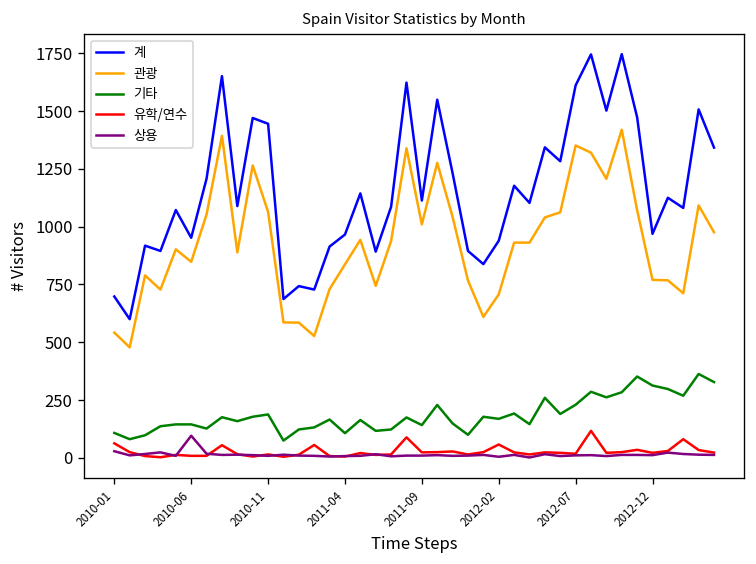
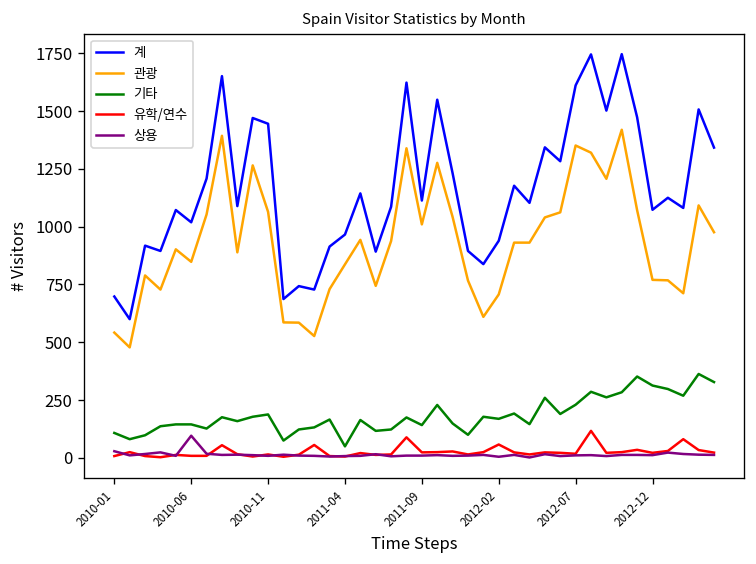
  {
    "계": {
      "2010-01": 700,
-     "2010-06": 950,
+     "2010-06": 1020,
      "2010-11": 1450,
      "2011-04": 970,
      "2011-09": 1110,
      "2012-02": 940,
      "2012-07": 1610,
-     "2012-12": 970
+     "2012-12": 1070
    },
    "관광": {
      "2010-01": 540,
      "2010-06": 850,
      "2010-11": 1060,
      "2011-04": 840,
      "2011-09": 1010,
      "2012-02": 710,
      "2012-07": 1350,
      "2012-12": 770
    },
    "기타": {
      "2010-01": 110,
      "2010-06": 150,
      "2010-11": 190,
-     "2011-04": 110,
+     "2011-04": 50,
      "2011-09": 140,
      "2012-02": 170,
      "2012-07": 230,
      "2012-12": 310
    },
    "유학/연수": {
-     "2010-01": 60,
+     "2010-01": 10,
      "2010-06": 10,
      "2011-09": 20,
      "2012-02": 60
    },
    "상용": {
      "2010-01": 30,
      "2010-06": 100,
      "2011-09": 10,
      "2012-02": 10
    }
  }
